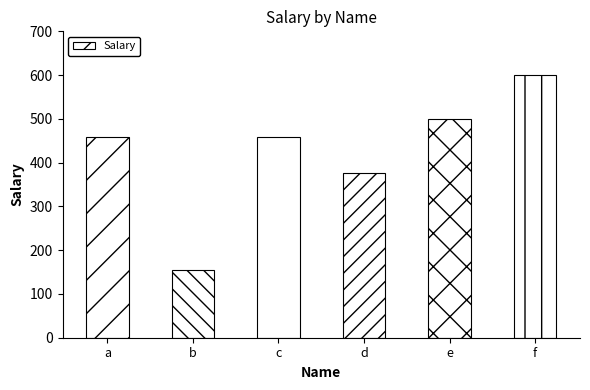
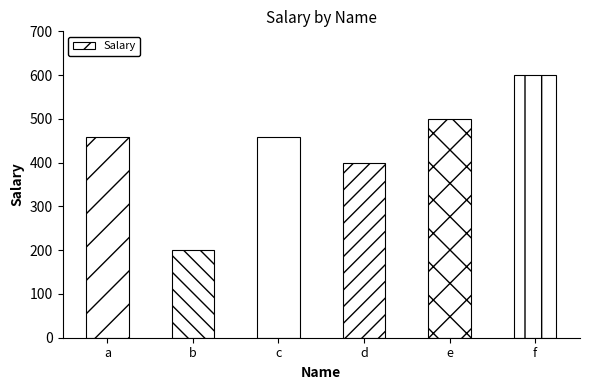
  {
    "a": 460,
-   "b": 150,
+   "b": 200,
    "c": 460,
-   "d": 380,
+   "d": 400,
    "e": 500,
    "f": 600
  }
